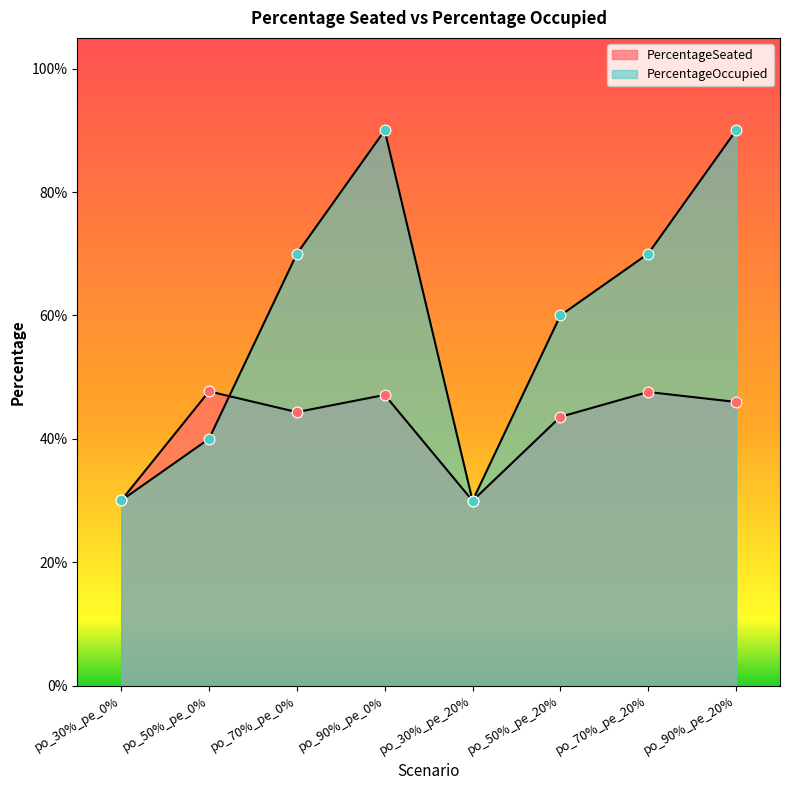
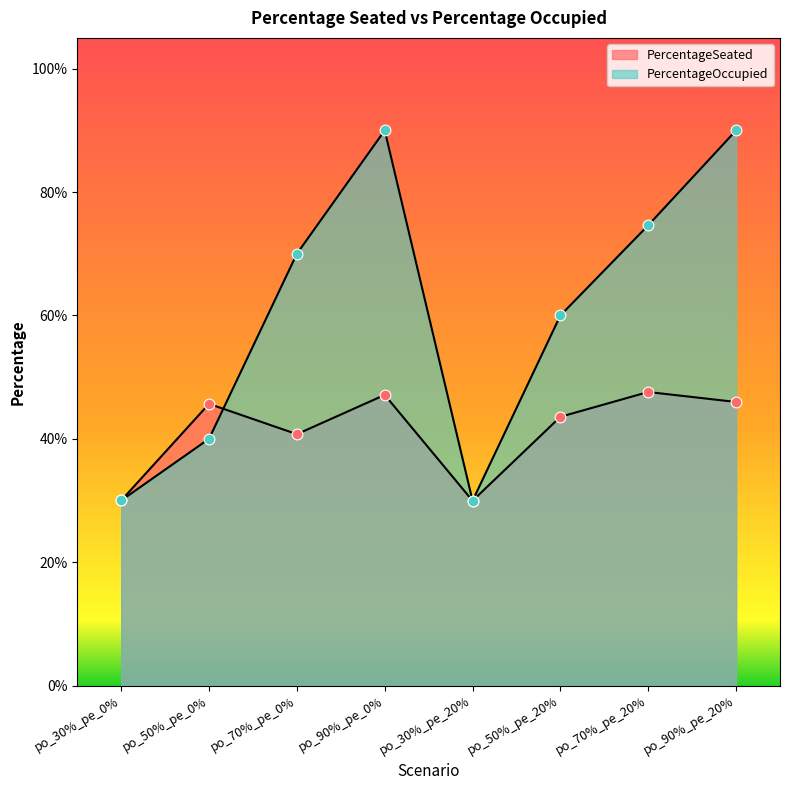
  {
    "PercentageSeated": {
-     "po_50%_pe_0%": "48%",
-     "po_70%_pe_0%": "44%",
+     "po_50%_pe_0%": "46%",
+     "po_70%_pe_0%": "41%",
      "po_90%_pe_0%": "47%",
      "po_50%_pe_20%": "44%",
      "po_70%_pe_20%": "48%",
      "po_90%_pe_20%": "46%"
    },
    "PercentageOccupied": {
      "po_50%_pe_0%": "40%",
      "po_70%_pe_0%": "70%",
      "po_90%_pe_0%": "90%",
      "po_50%_pe_20%": "60%",
-     "po_70%_pe_20%": "70%",
+     "po_70%_pe_20%": "75%",
      "po_90%_pe_20%": "90%"
    }
  }
